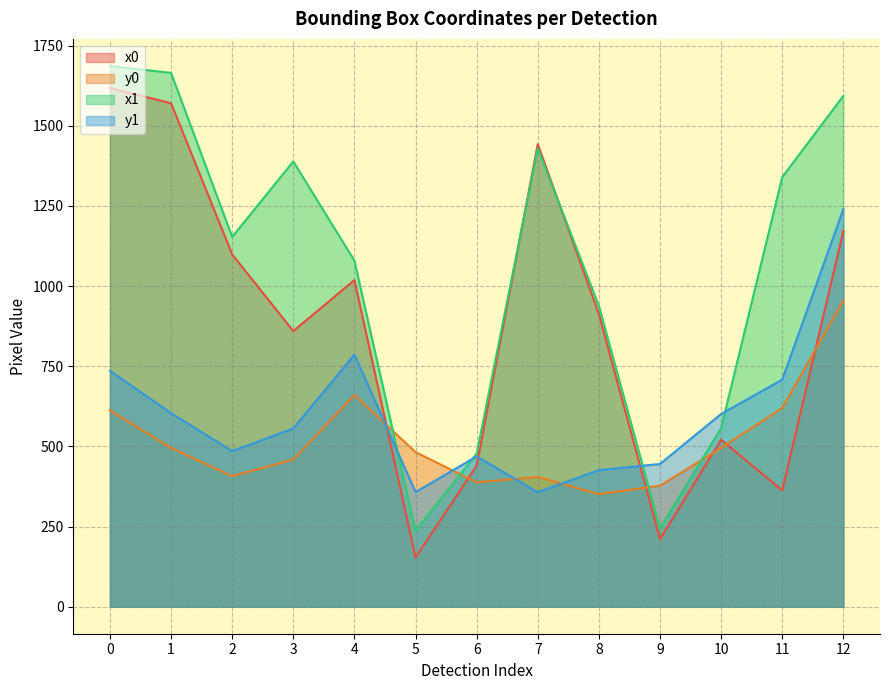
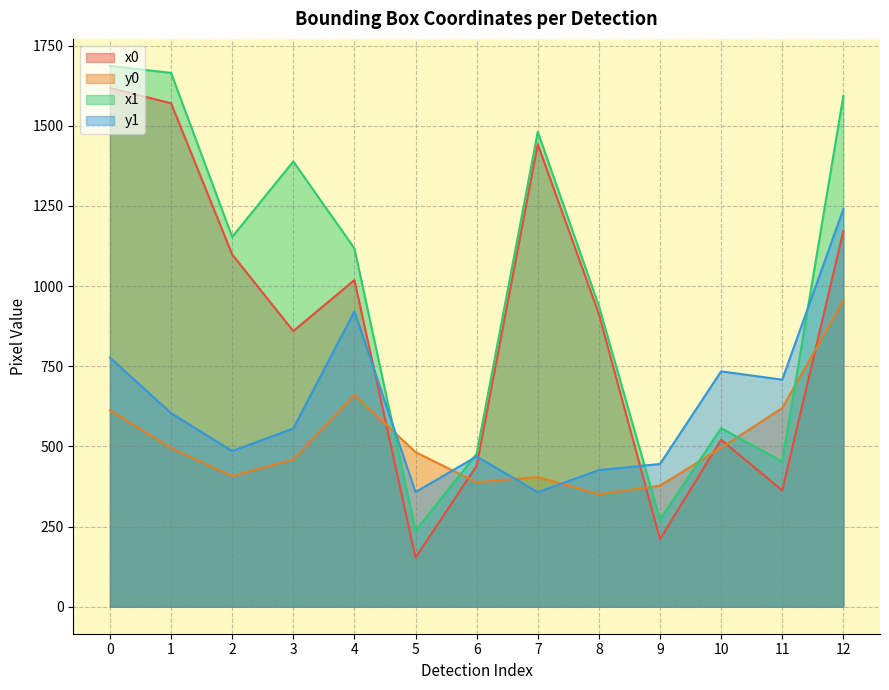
  {
    "x1": {
      "1": 1670,
      "2": 1150,
      "3": 1390,
-     "4": 1080,
+     "4": 1120,
      "5": 240,
      "6": 480,
-     "7": 1430,
+     "7": 1480,
      "8": 940,
-     "9": 240,
+     "9": 270,
      "10": 560,
-     "11": 1340,
+     "11": 450,
      "12": 1590
    },
    "y1": {
-     "0": 740,
+     "0": 780,
      "1": 600,
      "2": 490,
      "3": 560,
-     "4": 790,
+     "4": 920,
      "5": 360,
      "6": 470,
      "7": 360,
      "8": 430,
      "9": 450,
-     "10": 600,
+     "10": 730,
      "11": 710,
      "12": 1240
    }
  }
